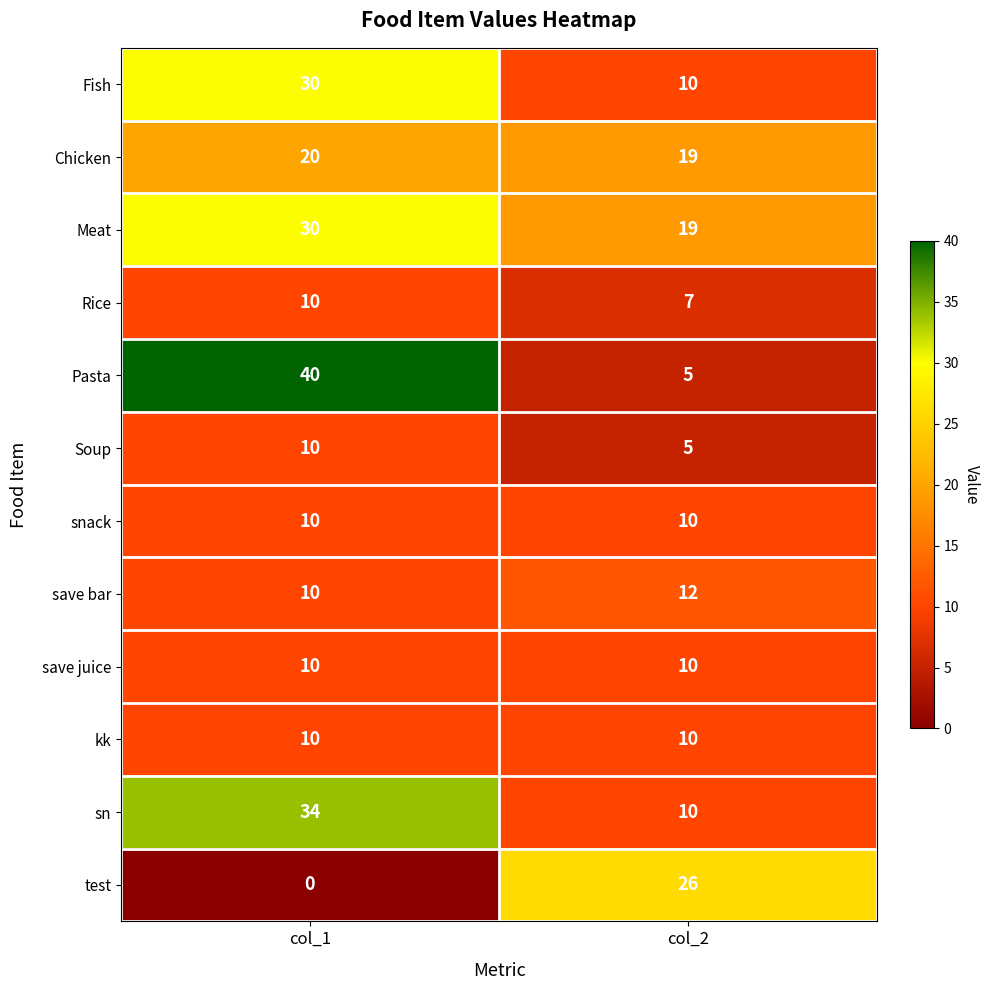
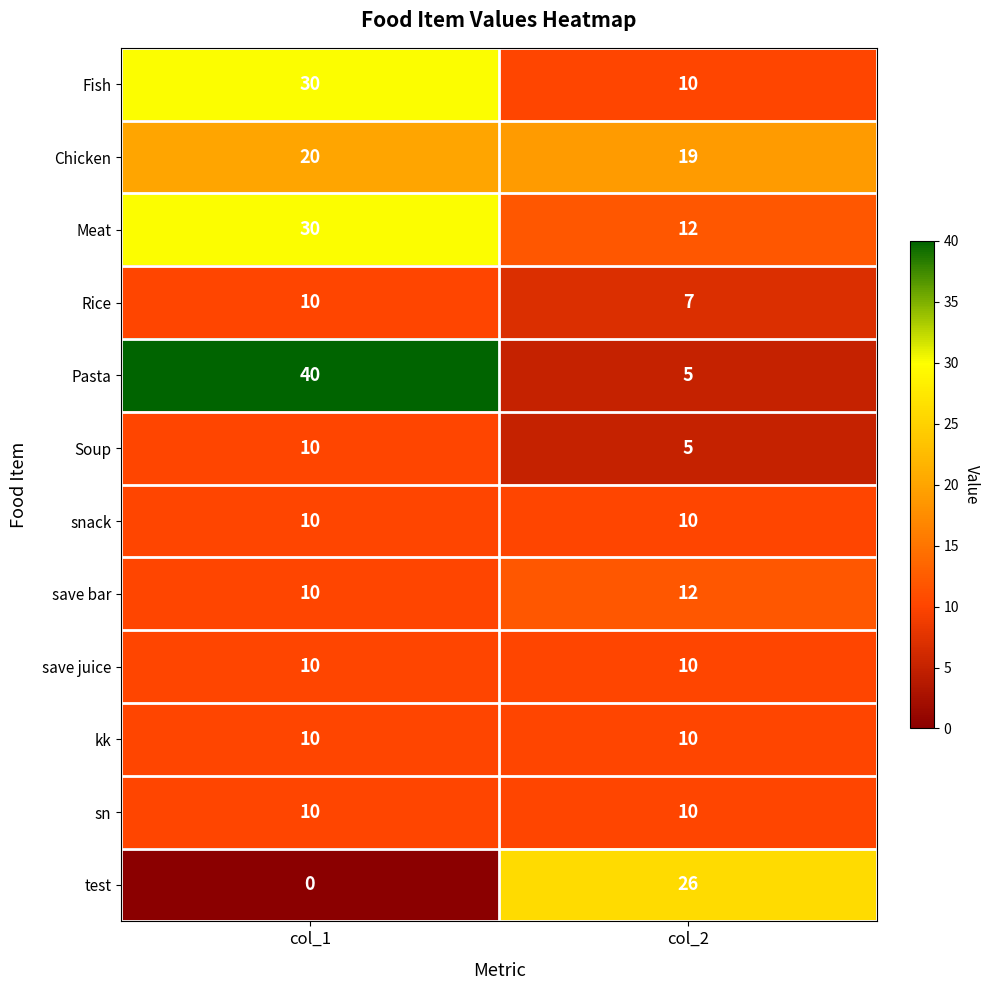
  {
    "Fish": {
      "col_1": 30,
      "col_2": 10
    },
    "Chicken": {
      "col_1": 20,
      "col_2": 19
    },
    "Meat": {
      "col_1": 30,
-     "col_2": 19
+     "col_2": 12
    },
    "Rice": {
      "col_1": 10,
      "col_2": 7
    },
    "Pasta": {
      "col_1": 40,
      "col_2": 5
    },
    "Soup": {
      "col_1": 10,
      "col_2": 5
    },
    "snack": {
      "col_1": 10,
      "col_2": 10
    },
    "save bar": {
      "col_1": 10,
      "col_2": 12
    },
    "save juice": {
      "col_1": 10,
      "col_2": 10
    },
    "kk": {
      "col_1": 10,
      "col_2": 10
    },
    "sn": {
-     "col_1": 34,
+     "col_1": 10,
      "col_2": 10
    },
    "test": {
      "col_1": 0,
      "col_2": 26
    }
  }
